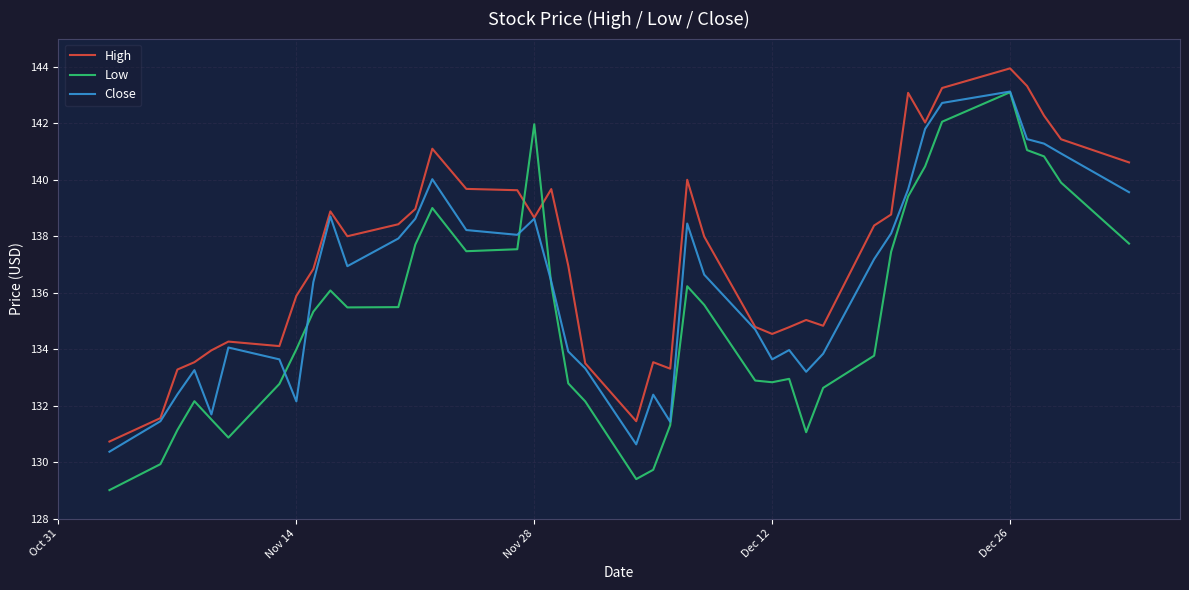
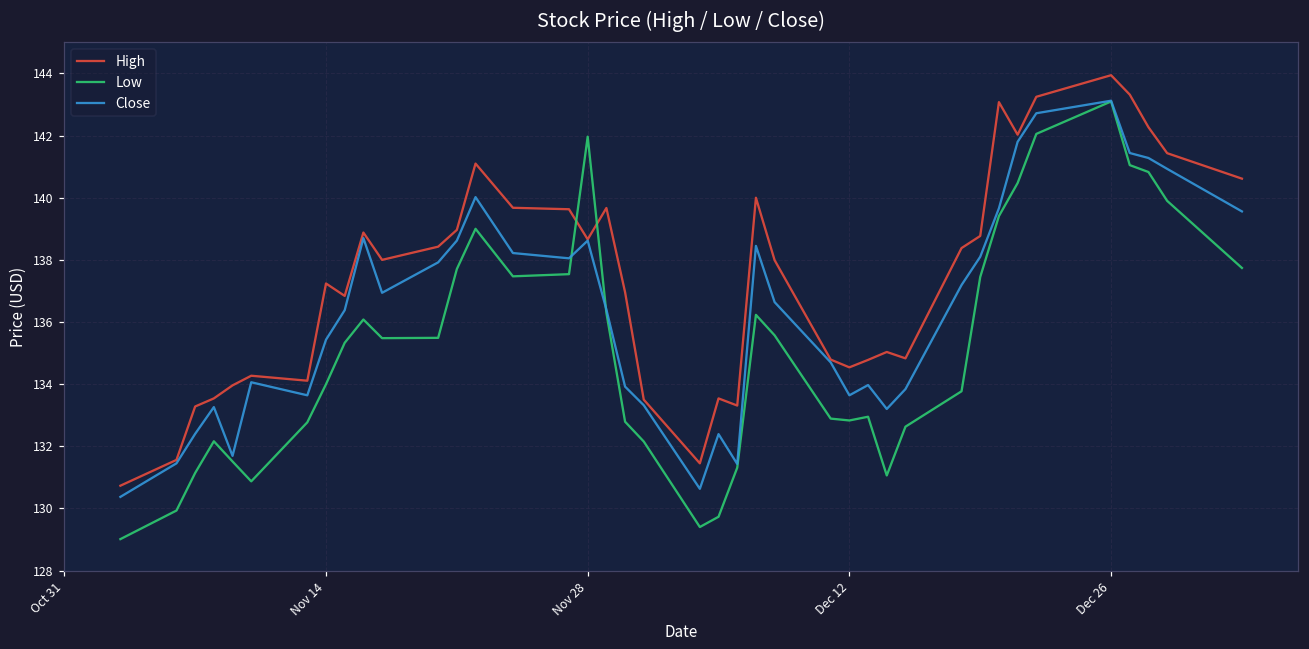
  {
    "High": {
-     "Nov 14": 135.9,
+     "Nov 14": 137.2,
      "Dec 12": 134.5,
      "Dec 26": 143.9
    },
    "Low": {
      "Nov 14": 134.0,
      "Nov 28": 142.0,
      "Dec 12": 132.8
    },
    "Close": {
-     "Nov 14": 132.2,
+     "Nov 14": 135.4,
      "Dec 12": 133.6
    }
  }
